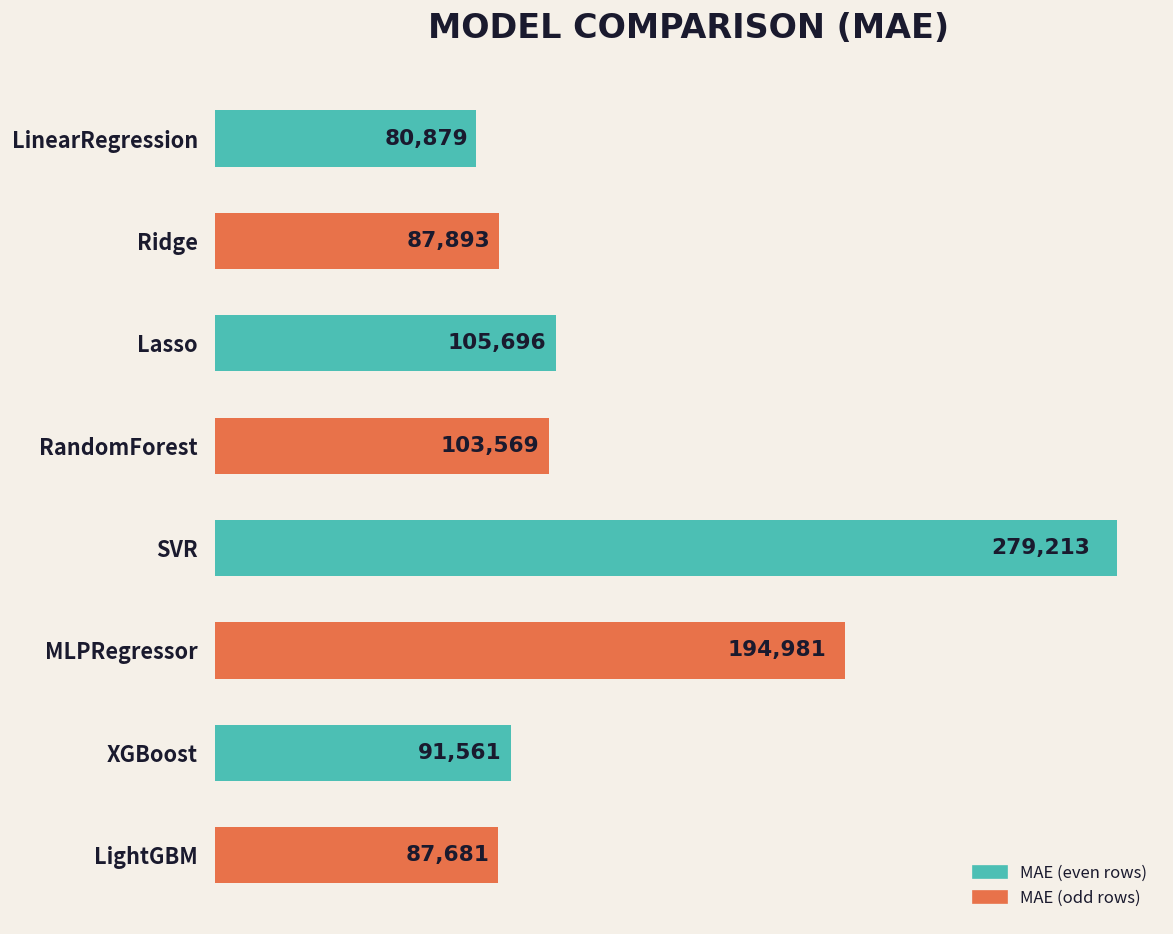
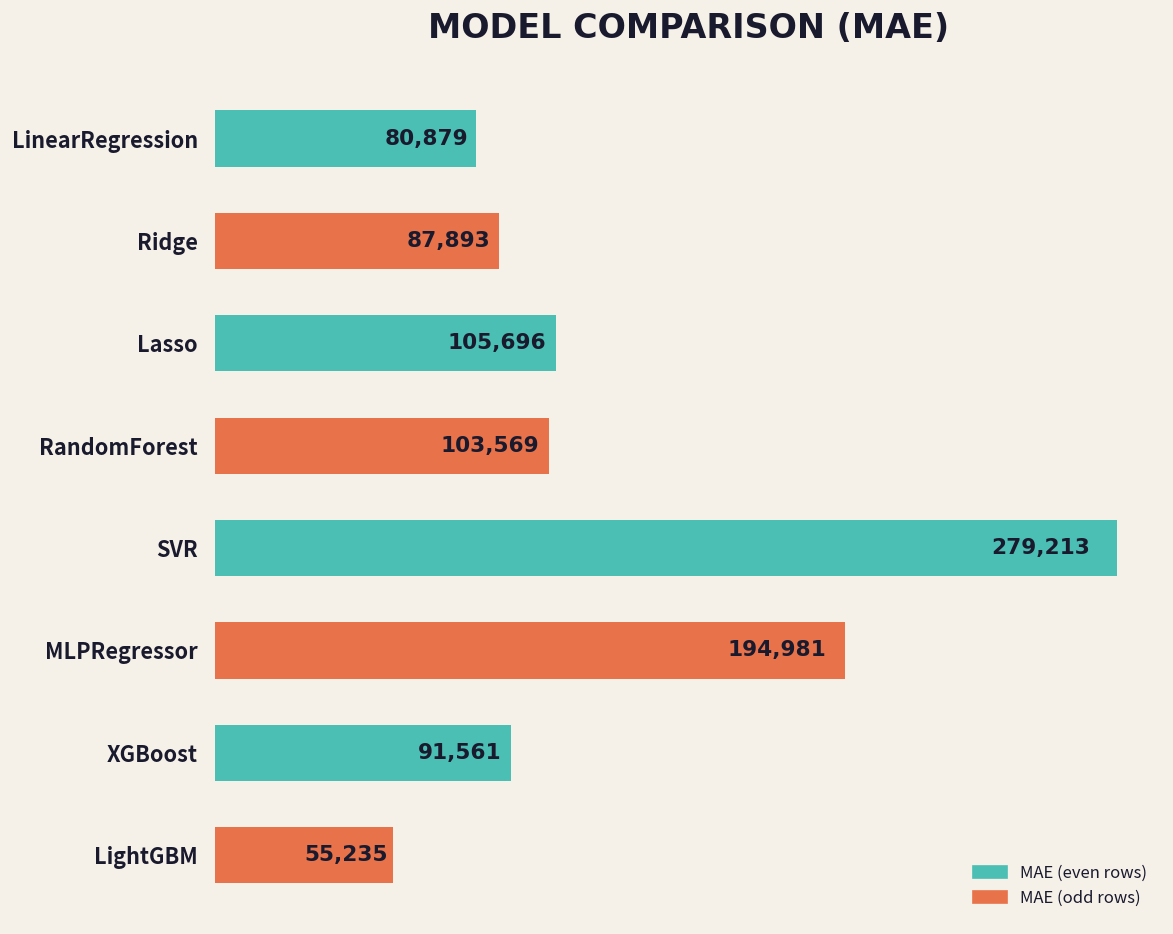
  {
    "LinearRegression": "80,879",
    "Ridge": "87,893",
    "Lasso": "105,696",
    "RandomForest": "103,569",
    "SVR": "279,213",
    "MLPRegressor": "194,981",
    "XGBoost": "91,561",
-   "LightGBM": "87,681"
+   "LightGBM": "55,235"
  }
